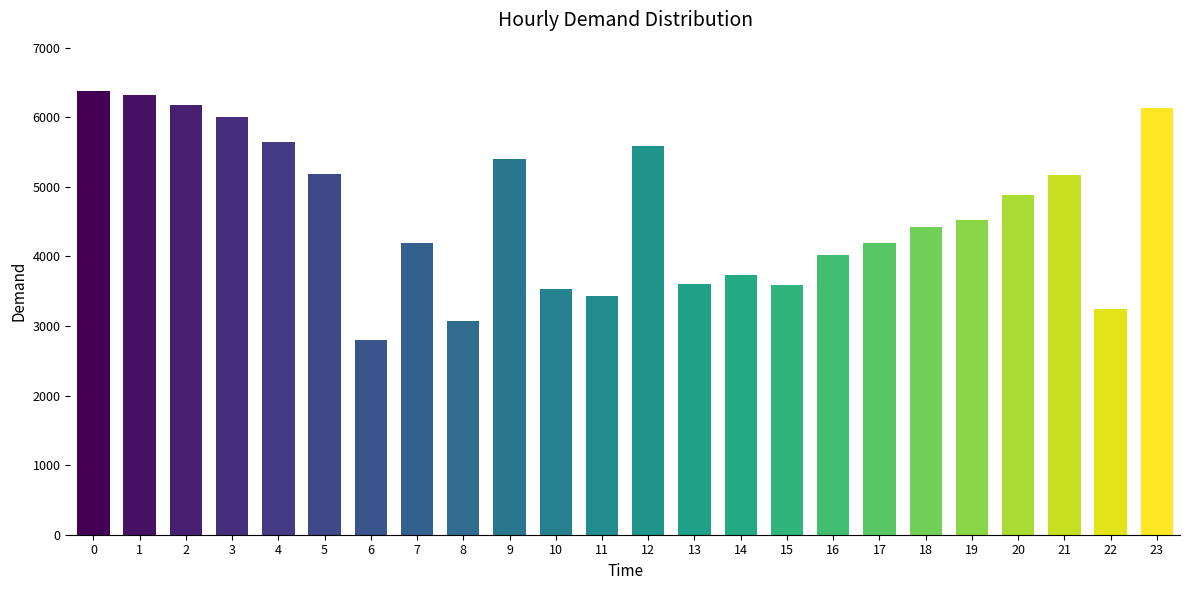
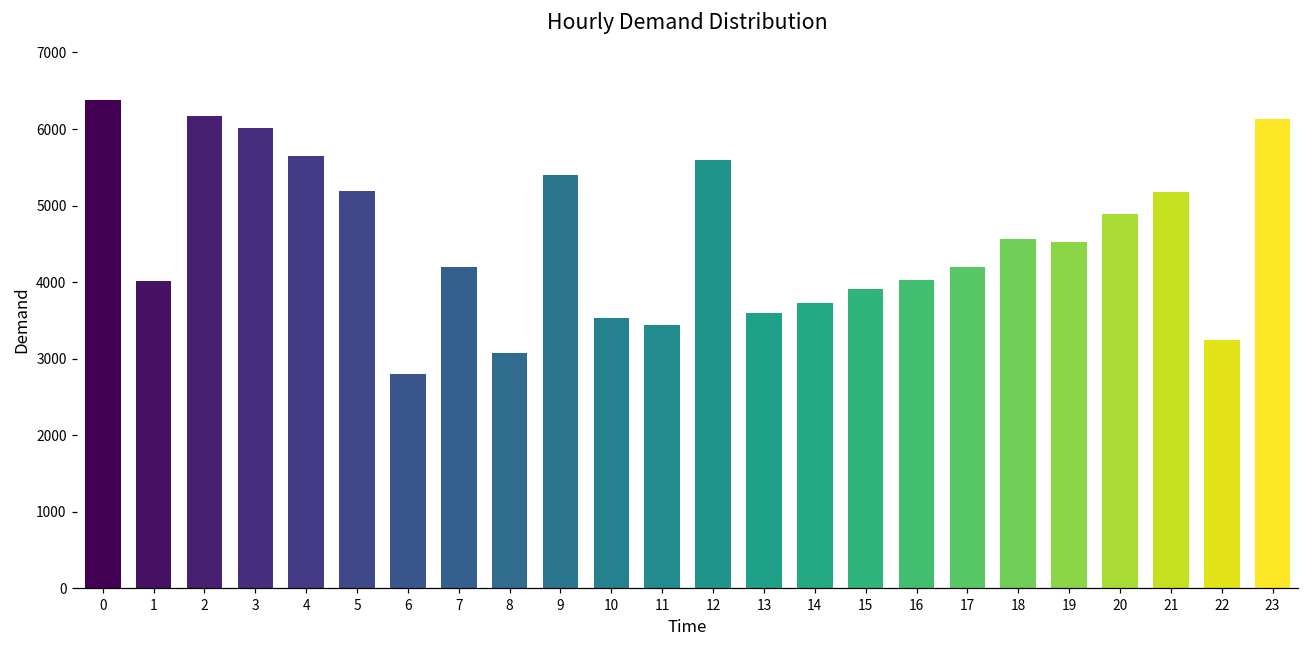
  {
    "0": 6400,
-   "1": 6300,
+   "1": 4000,
    "2": 6200,
    "3": 6000,
    "4": 5700,
    "5": 5200,
    "6": 2800,
    "7": 4200,
    "8": 3100,
    "9": 5400,
    "10": 3500,
    "11": 3400,
    "12": 5600,
    "13": 3600,
    "14": 3700,
-   "15": 3600,
+   "15": 3900,
    "16": 4000,
    "17": 4200,
-   "18": 4400,
+   "18": 4600,
    "19": 4500,
    "20": 4900,
    "21": 5200,
    "22": 3200,
    "23": 6100
  }
